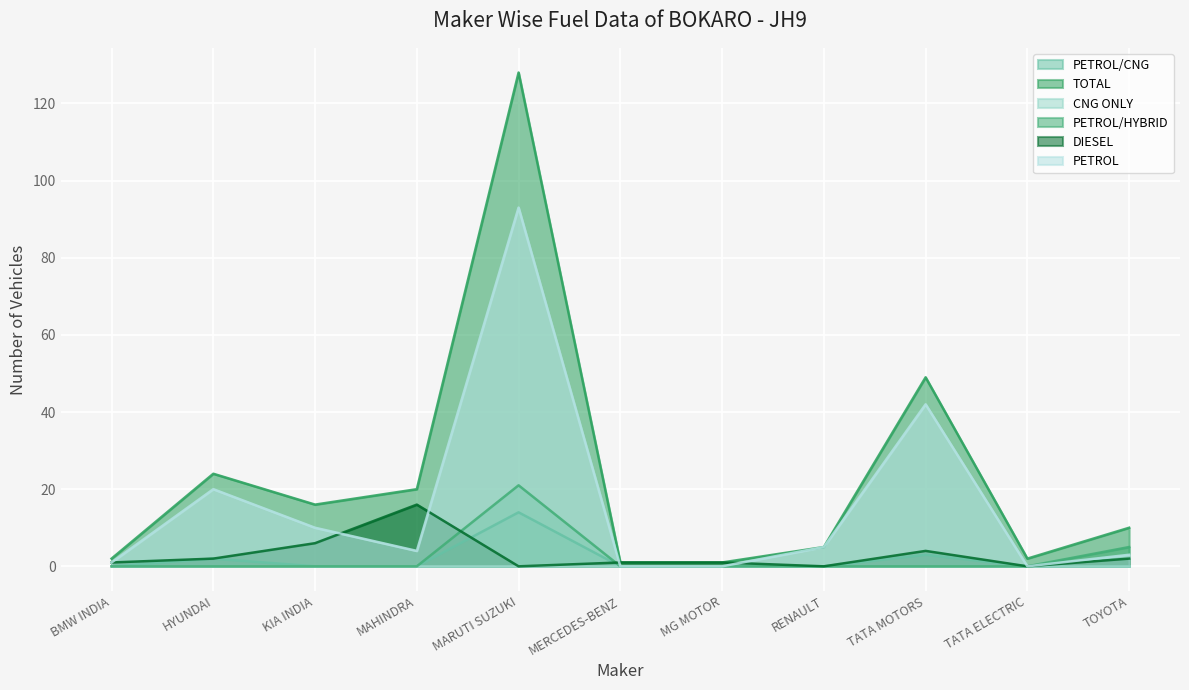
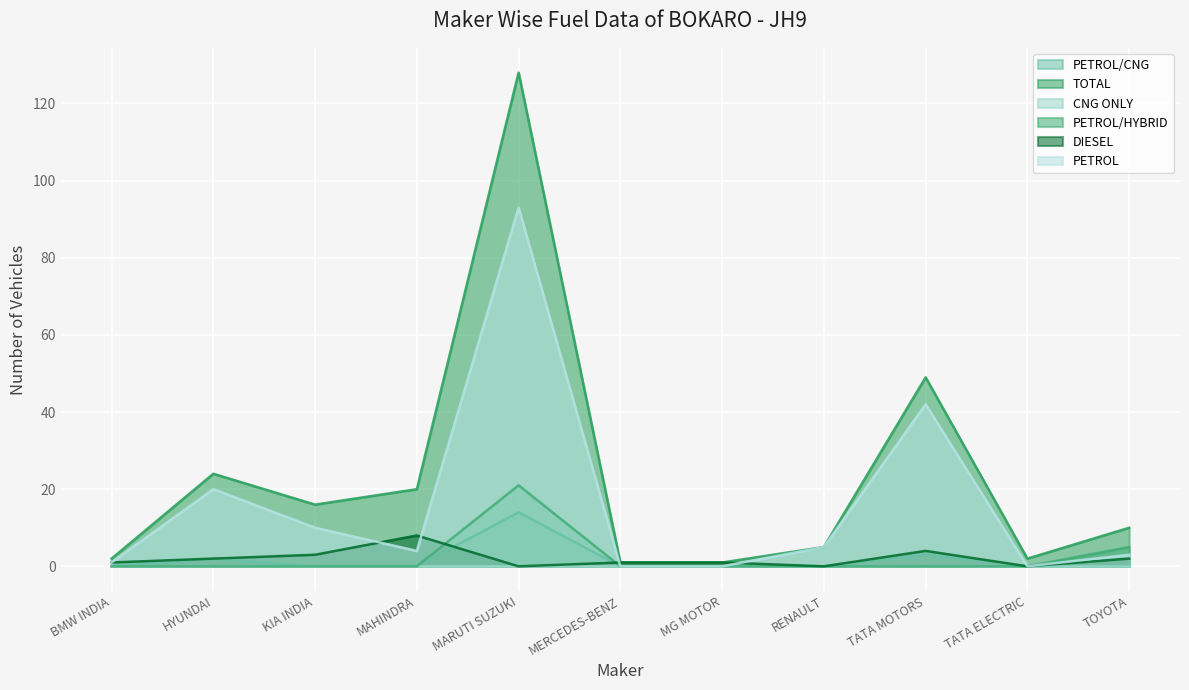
  {
    "DIESEL": {
-     "KIA INDIA": 6,
-     "MAHINDRA": 16,
+     "KIA INDIA": 3,
+     "MAHINDRA": 8,
      "TATA MOTORS": 4,
      "TOYOTA": 2
    }
  }
